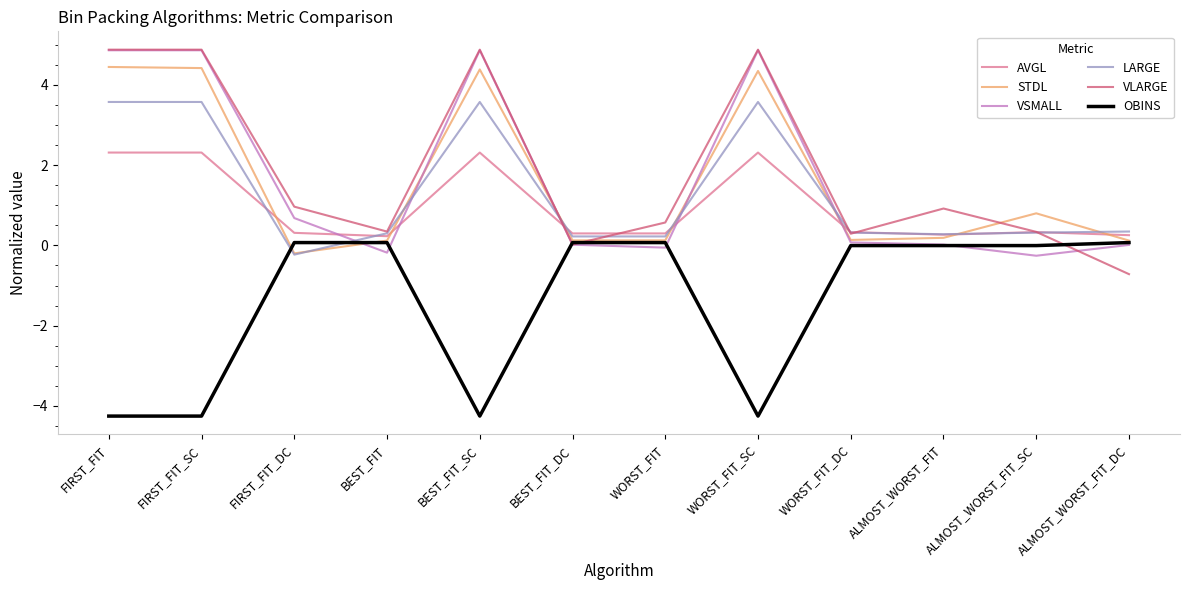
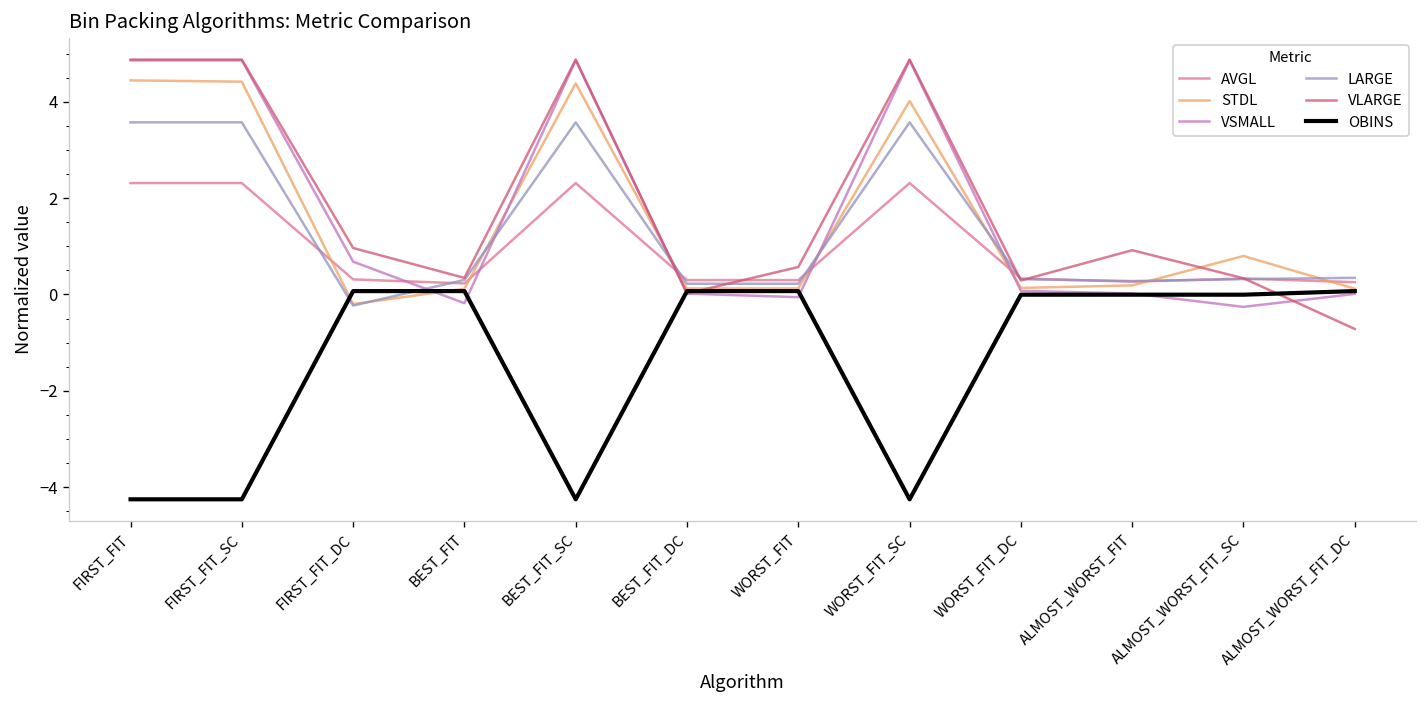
  {
    "STDL": {
      "FIRST_FIT": 4.4,
      "FIRST_FIT_SC": 4.4,
      "BEST_FIT_SC": 4.4,
-     "WORST_FIT_SC": 4.3,
+     "WORST_FIT_SC": 4.0,
      "ALMOST_WORST_FIT": 0.2,
      "ALMOST_WORST_FIT_SC": 0.8
    },
    "OBINS": {
      "FIRST_FIT": -4.3,
      "FIRST_FIT_SC": -4.3,
      "FIRST_FIT_DC": 0.1,
      "BEST_FIT_SC": -4.3,
      "WORST_FIT_SC": -4.3,
      "WORST_FIT_DC": 0.0,
      "ALMOST_WORST_FIT_SC": 0.0
    }
  }
